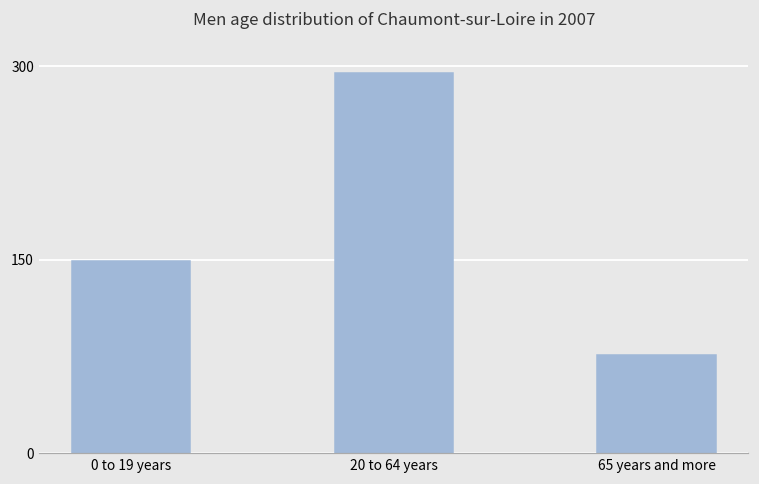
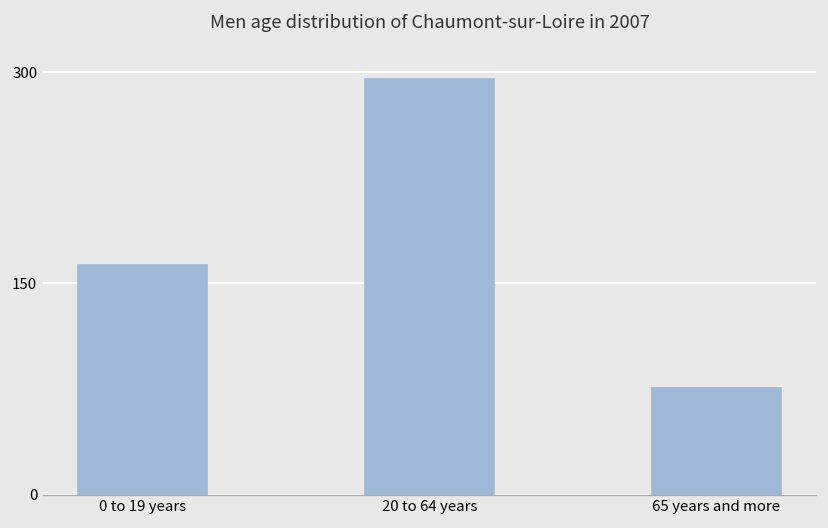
  {
-   "0 to 19 years": 149,
+   "0 to 19 years": 163,
    "20 to 64 years": 295,
    "65 years and more": 76
  }
